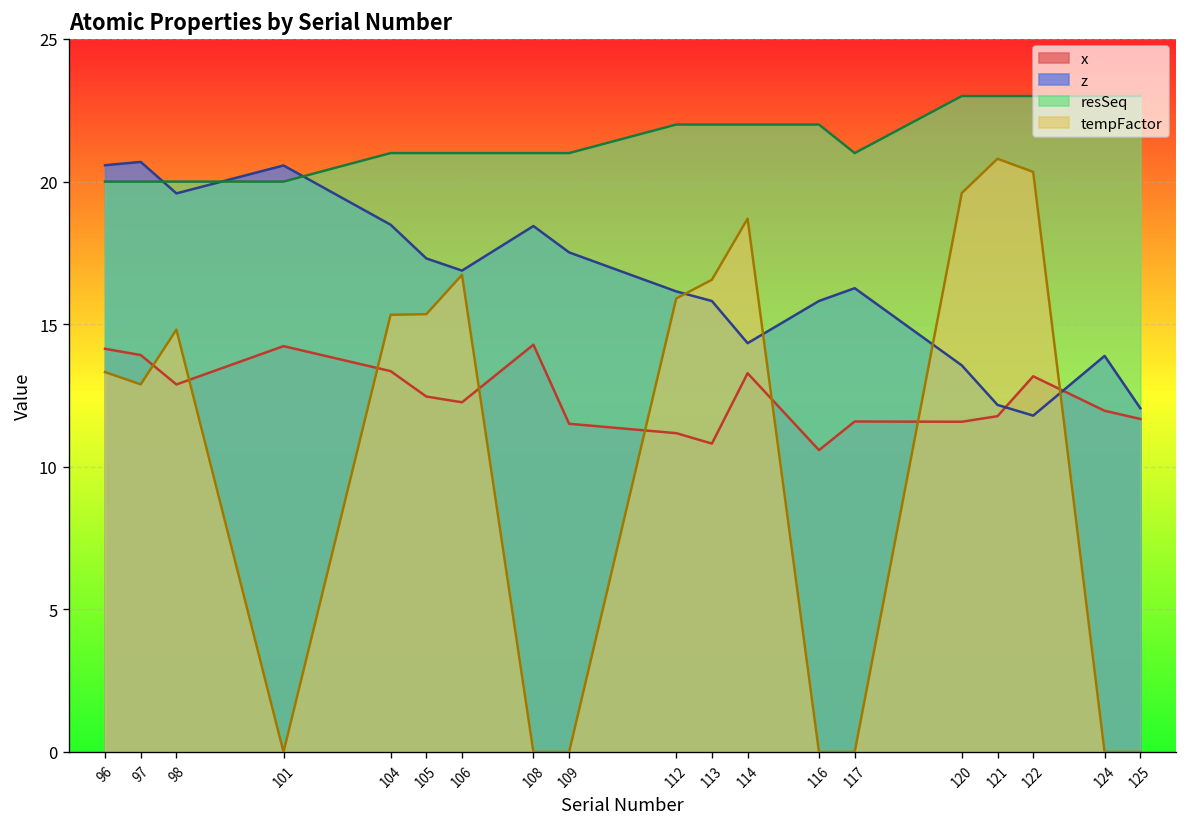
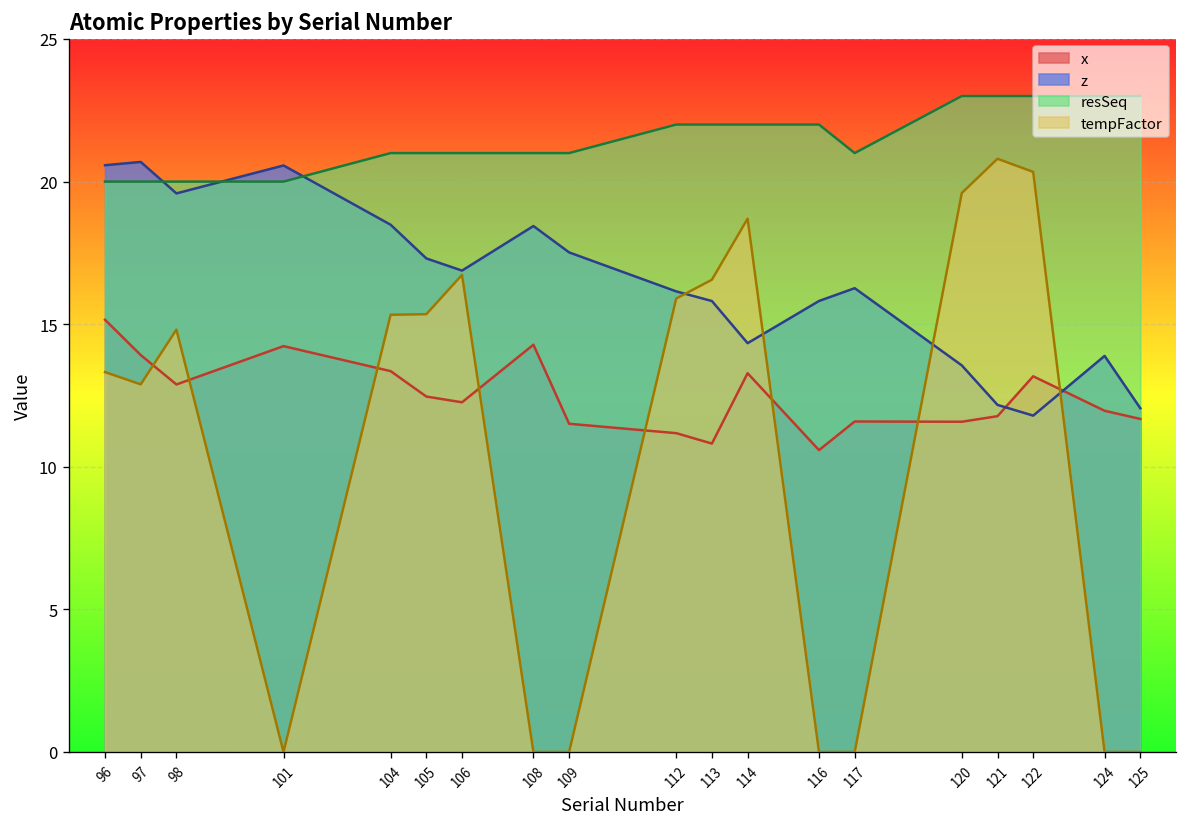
  {
    "x": {
-     "96": 14.1,
+     "96": 15.2,
      "97": 13.9,
      "98": 12.9,
      "101": 14.2,
      "104": 13.4,
      "105": 12.5,
      "106": 12.3,
      "108": 14.3,
      "109": 11.5,
      "112": 11.2,
      "113": 10.8,
      "114": 13.3,
      "116": 10.6,
      "117": 11.6,
      "120": 11.6,
      "121": 11.8,
      "122": 13.2,
      "124": 12.0,
      "125": 11.7
    },
    "z": {
      "96": 20.6,
      "97": 20.7,
      "98": 19.6,
      "101": 20.6,
      "104": 18.5,
      "105": 17.3,
      "106": 16.9,
      "108": 18.4,
      "109": 17.5,
      "112": 16.1,
      "113": 15.8,
      "114": 14.3,
      "116": 15.8,
      "117": 16.3,
      "120": 13.6,
      "121": 12.2,
      "122": 11.8,
      "124": 13.9,
      "125": 12.1
    },
    "resSeq": {
      "96": 20.0,
      "97": 20.0,
      "98": 20.0,
      "101": 20.0,
      "104": 21.0,
      "105": 21.0,
      "106": 21.0,
      "108": 21.0,
      "109": 21.0,
      "112": 22.0,
      "113": 22.0,
      "114": 22.0,
      "116": 22.0,
      "117": 21.0,
      "120": 23.0,
      "121": 23.0
    },
    "tempFactor": {
      "96": 13.3,
      "97": 12.9,
      "98": 14.8,
      "101": 0.0,
      "104": 15.3,
      "105": 15.4,
      "106": 16.7,
      "108": 0.0,
      "109": 0.0,
      "112": 15.9,
      "113": 16.6,
      "114": 18.7,
      "116": 0.0,
      "117": 0.0,
      "120": 19.6,
      "121": 20.8,
      "122": 20.3,
      "124": 0.0,
      "125": 0.0
    }
  }
